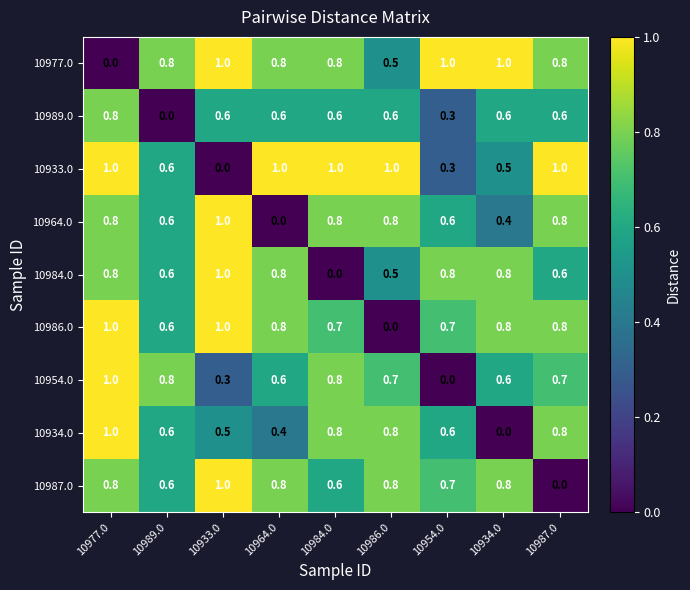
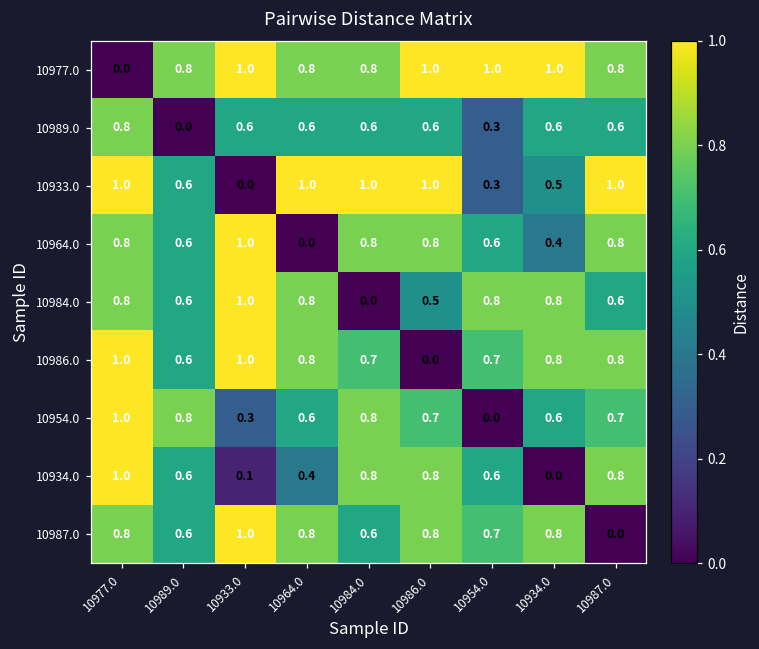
  {
    "10977.0": {
      "10977.0": 0.0,
      "10989.0": 0.8,
      "10933.0": 1.0,
      "10964.0": 0.8,
      "10984.0": 0.8,
-     "10986.0": 0.5,
+     "10986.0": 1.0,
      "10954.0": 1.0,
      "10934.0": 1.0,
      "10987.0": 0.8
    },
    "10989.0": {
      "10977.0": 0.8,
      "10989.0": 0.0,
      "10933.0": 0.6,
      "10964.0": 0.6,
      "10984.0": 0.6,
      "10986.0": 0.6,
      "10954.0": 0.3,
      "10934.0": 0.6,
      "10987.0": 0.6
    },
    "10933.0": {
      "10977.0": 1.0,
      "10989.0": 0.6,
      "10933.0": 0.0,
      "10964.0": 1.0,
      "10984.0": 1.0,
      "10986.0": 1.0,
      "10954.0": 0.3,
      "10934.0": 0.5,
      "10987.0": 1.0
    },
    "10964.0": {
      "10977.0": 0.8,
      "10989.0": 0.6,
      "10933.0": 1.0,
      "10964.0": 0.0,
      "10984.0": 0.8,
      "10986.0": 0.8,
      "10954.0": 0.6,
      "10934.0": 0.4,
      "10987.0": 0.8
    },
    "10984.0": {
      "10977.0": 0.8,
      "10989.0": 0.6,
      "10933.0": 1.0,
      "10964.0": 0.8,
      "10984.0": 0.0,
      "10986.0": 0.5,
      "10954.0": 0.8,
      "10934.0": 0.8,
      "10987.0": 0.6
    },
    "10986.0": {
      "10977.0": 1.0,
      "10989.0": 0.6,
      "10933.0": 1.0,
      "10964.0": 0.8,
      "10984.0": 0.7,
      "10986.0": 0.0,
      "10954.0": 0.7,
      "10934.0": 0.8,
      "10987.0": 0.8
    },
    "10954.0": {
      "10977.0": 1.0,
      "10989.0": 0.8,
      "10933.0": 0.3,
      "10964.0": 0.6,
      "10984.0": 0.8,
      "10986.0": 0.7,
      "10954.0": 0.0,
      "10934.0": 0.6,
      "10987.0": 0.7
    },
    "10934.0": {
      "10977.0": 1.0,
      "10989.0": 0.6,
-     "10933.0": 0.5,
+     "10933.0": 0.1,
      "10964.0": 0.4,
      "10984.0": 0.8,
      "10986.0": 0.8,
      "10954.0": 0.6,
      "10934.0": 0.0,
      "10987.0": 0.8
    },
    "10987.0": {
      "10977.0": 0.8,
      "10989.0": 0.6,
      "10933.0": 1.0,
      "10964.0": 0.8,
      "10984.0": 0.6,
      "10986.0": 0.8,
      "10954.0": 0.7,
      "10934.0": 0.8,
      "10987.0": 0.0
    }
  }
